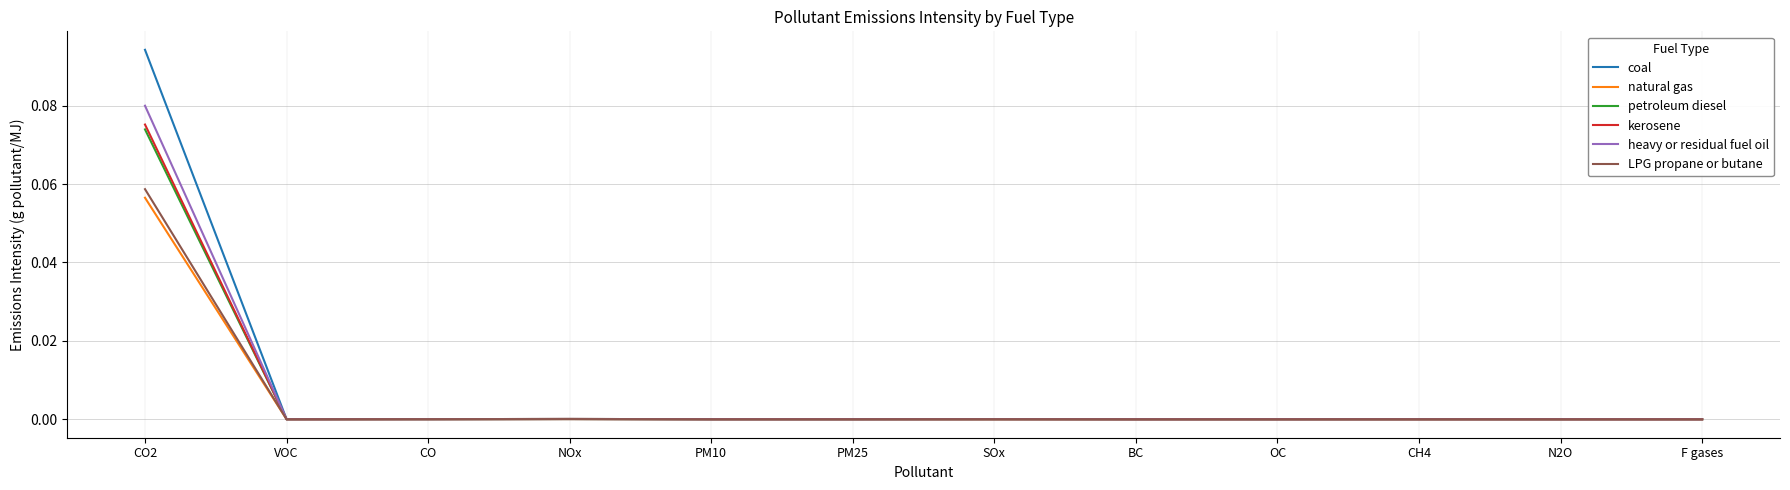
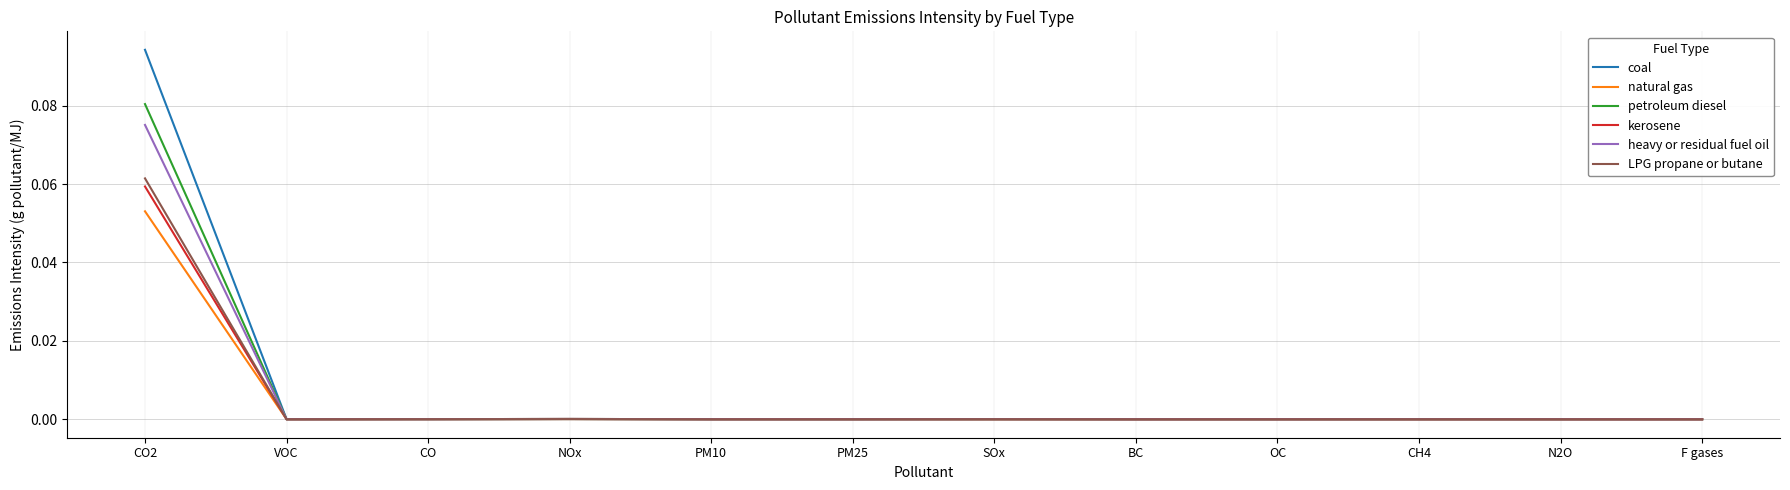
  {
    "coal": {
      "CO2": 0.094
    },
    "natural gas": {
-     "CO2": 0.057
+     "CO2": 0.053
    },
    "petroleum diesel": {
-     "CO2": 0.074
+     "CO2": 0.080
    },
    "kerosene": {
-     "CO2": 0.075
+     "CO2": 0.059
    },
    "heavy or residual fuel oil": {
-     "CO2": 0.080
+     "CO2": 0.075
    },
    "LPG propane or butane": {
-     "CO2": 0.059
+     "CO2": 0.061
    }
  }
